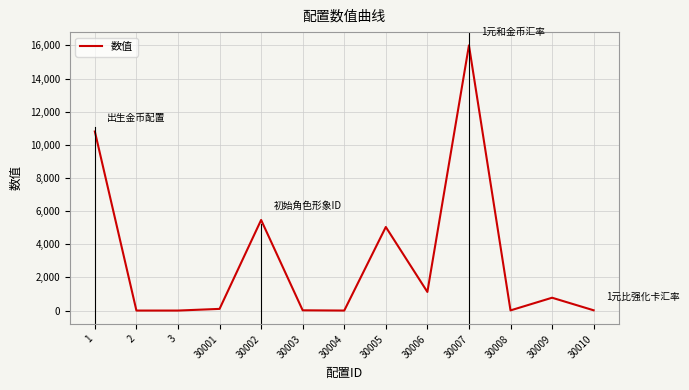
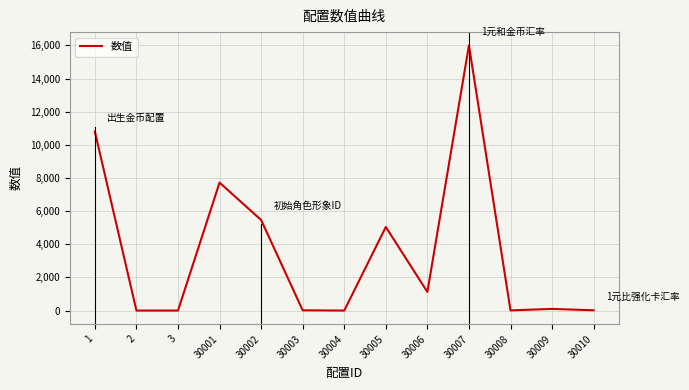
  {
    "1": "10,800",
    "2": "0",
    "3": "0",
-   "30001": "100",
+   "30001": "7,700",
    "30002": "5,500",
    "30003": "0",
    "30004": "0",
    "30005": "5,000",
    "30006": "1,100",
    "30008": "0",
-   "30009": "800"
+   "30009": "100"
  }
